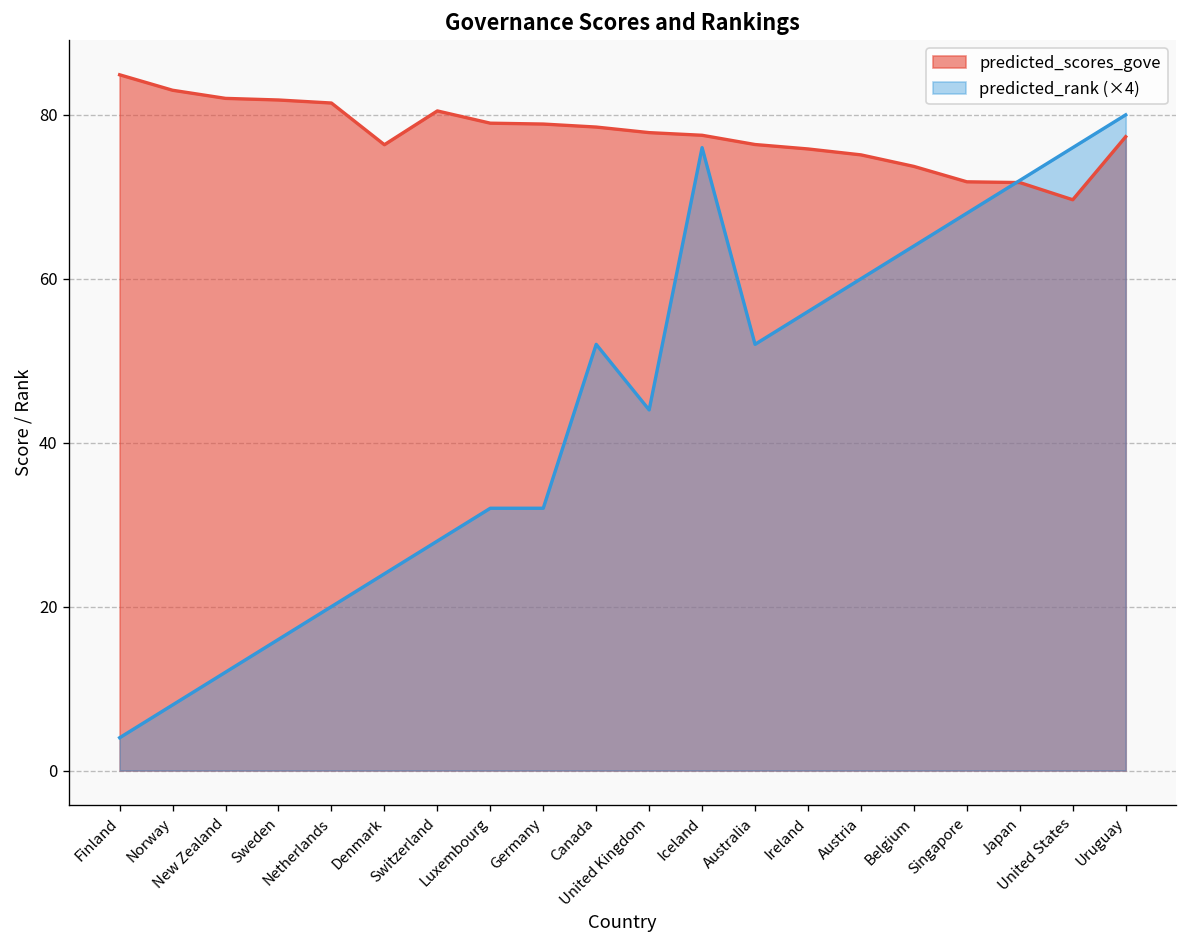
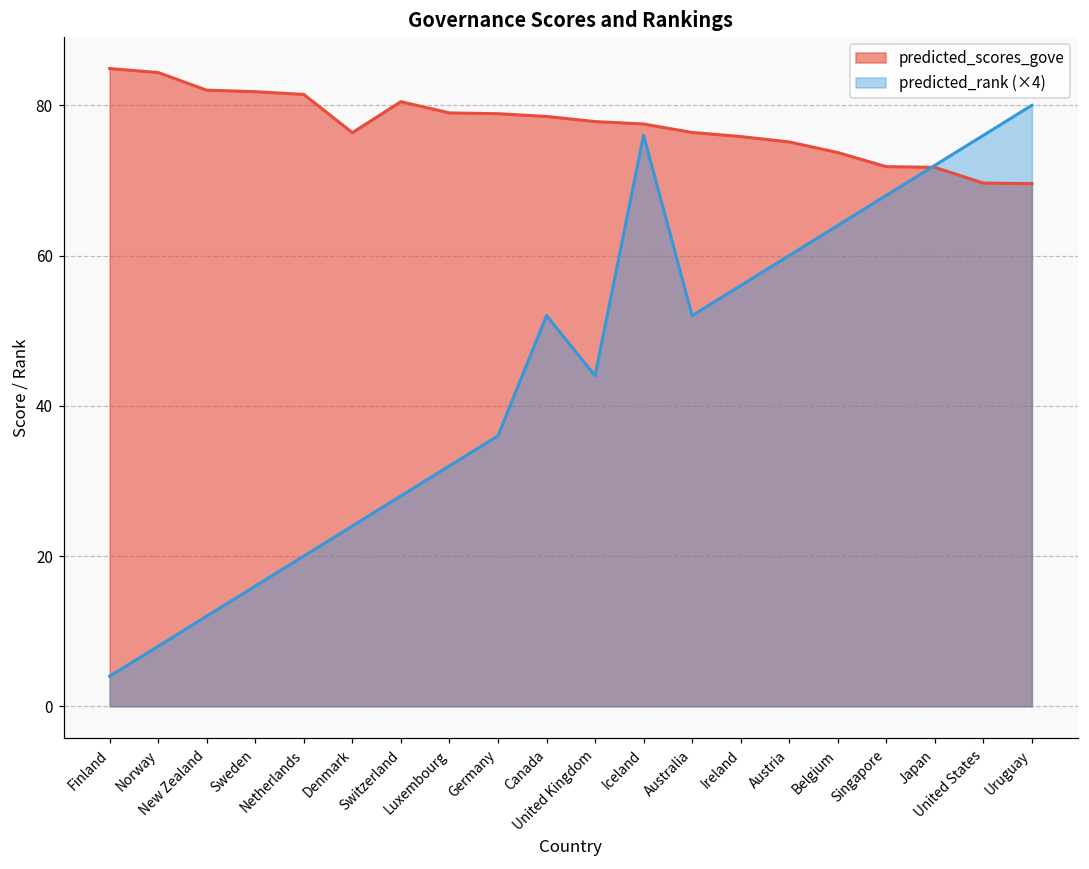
  {
    "predicted_scores_gove": {
      "Finland": 85,
-     "Norway": 83,
+     "Norway": 84,
      "New Zealand": 82,
      "Sweden": 82,
      "Netherlands": 81,
      "Denmark": 76,
      "Switzerland": 80,
      "Luxembourg": 79,
      "Germany": 79,
      "Canada": 79,
      "United Kingdom": 78,
      "Iceland": 78,
      "Australia": 76,
      "Ireland": 76,
      "Austria": 75,
      "Belgium": 74,
      "Singapore": 72,
      "United States": 70,
-     "Uruguay": 77
+     "Uruguay": 70
    },
    "predicted_rank (×4)": {
      "Finland": 4,
      "Norway": 8,
      "New Zealand": 12,
      "Sweden": 16,
      "Netherlands": 20,
      "Denmark": 24,
      "Switzerland": 28,
      "Luxembourg": 32,
-     "Germany": 32,
+     "Germany": 36,
      "Canada": 52,
      "United Kingdom": 44,
      "Iceland": 76,
      "Australia": 52,
      "Ireland": 56,
      "Austria": 60,
      "Belgium": 64,
      "Singapore": 68,
      "United States": 76,
      "Uruguay": 80
    }
  }
